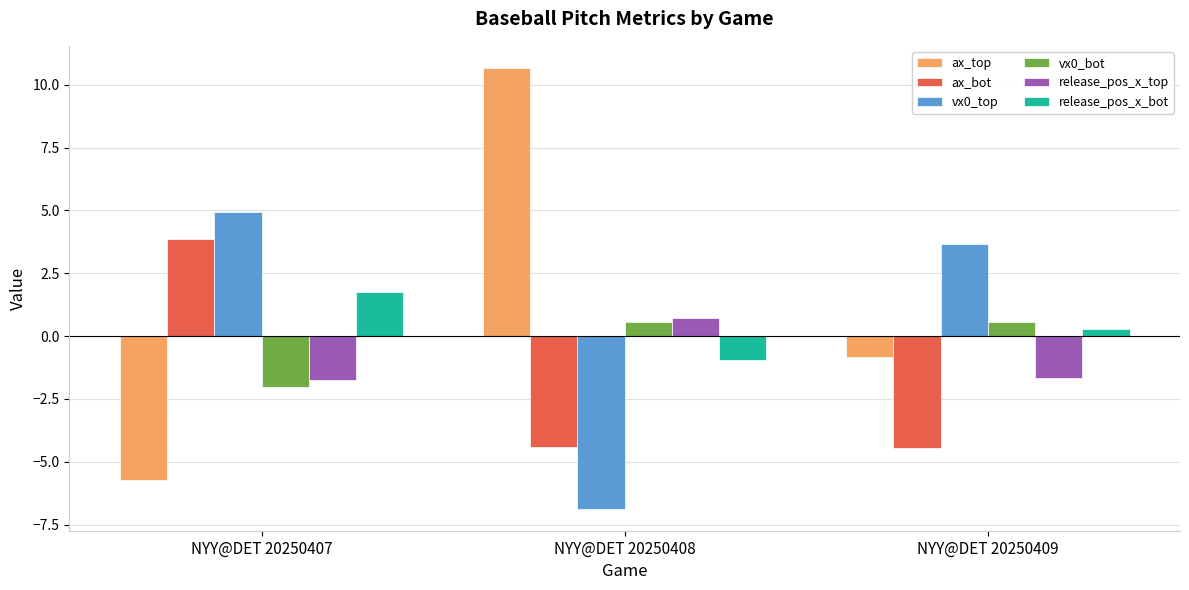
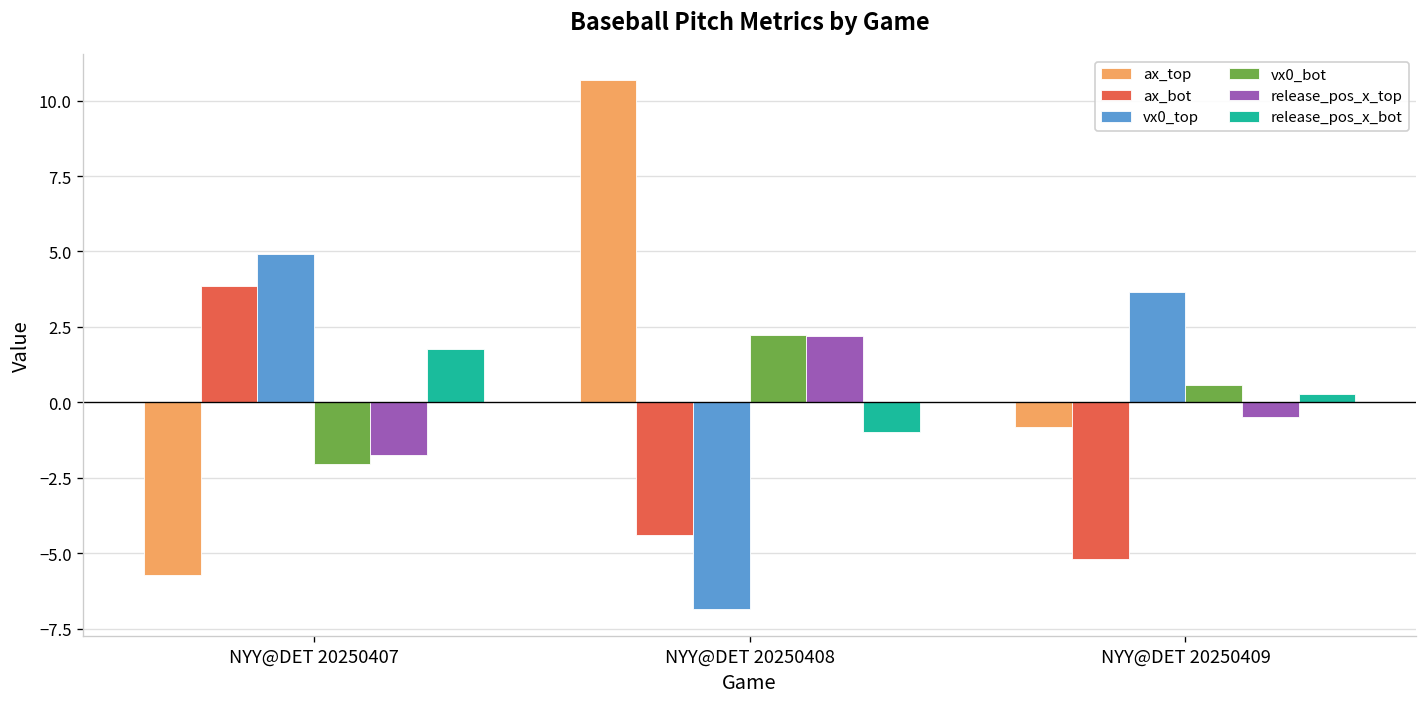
  {
    "ax_top": {
      "NYY@DET 20250407": -5.7,
      "NYY@DET 20250408": 10.7,
      "NYY@DET 20250409": -0.8
    },
    "ax_bot": {
      "NYY@DET 20250407": 3.9,
      "NYY@DET 20250408": -4.4,
-     "NYY@DET 20250409": -4.4
+     "NYY@DET 20250409": -5.2
    },
    "vx0_top": {
      "NYY@DET 20250407": 4.9,
      "NYY@DET 20250408": -6.9,
      "NYY@DET 20250409": 3.6
    },
    "vx0_bot": {
      "NYY@DET 20250407": -2.0,
-     "NYY@DET 20250408": 0.5,
+     "NYY@DET 20250408": 2.2,
      "NYY@DET 20250409": 0.6
    },
    "release_pos_x_top": {
      "NYY@DET 20250407": -1.8,
-     "NYY@DET 20250408": 0.7,
-     "NYY@DET 20250409": -1.7
+     "NYY@DET 20250408": 2.2,
+     "NYY@DET 20250409": -0.5
    },
    "release_pos_x_bot": {
      "NYY@DET 20250407": 1.8,
      "NYY@DET 20250408": -1.0,
      "NYY@DET 20250409": 0.3
    }
  }
